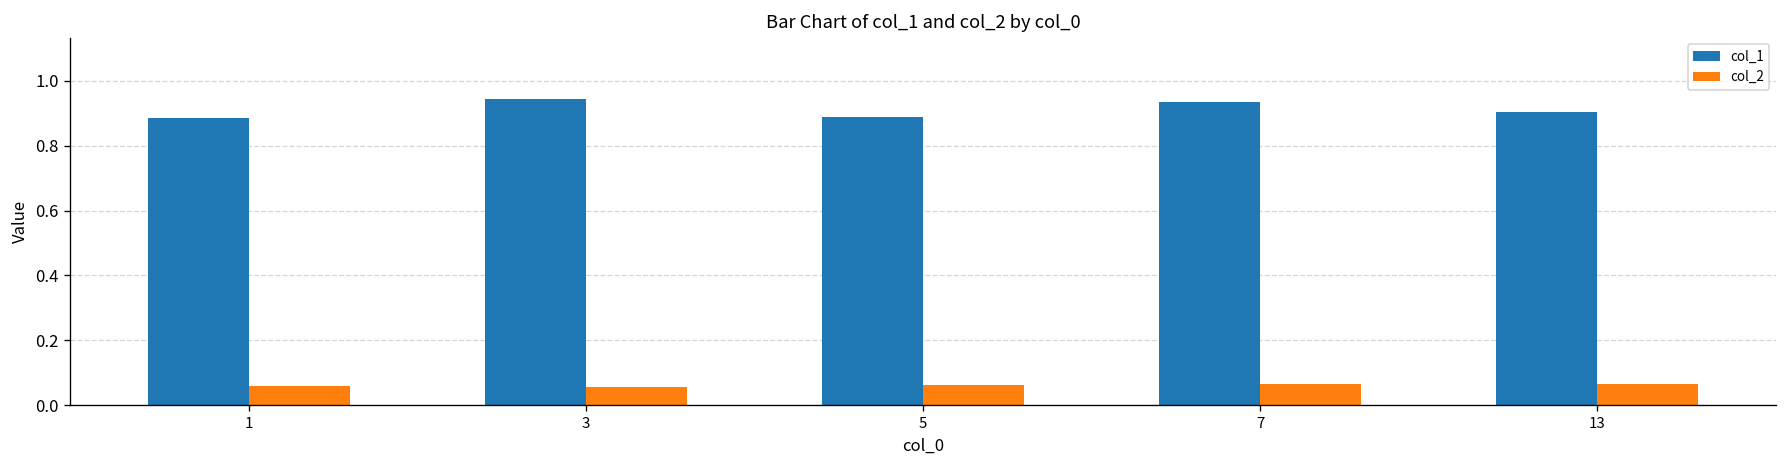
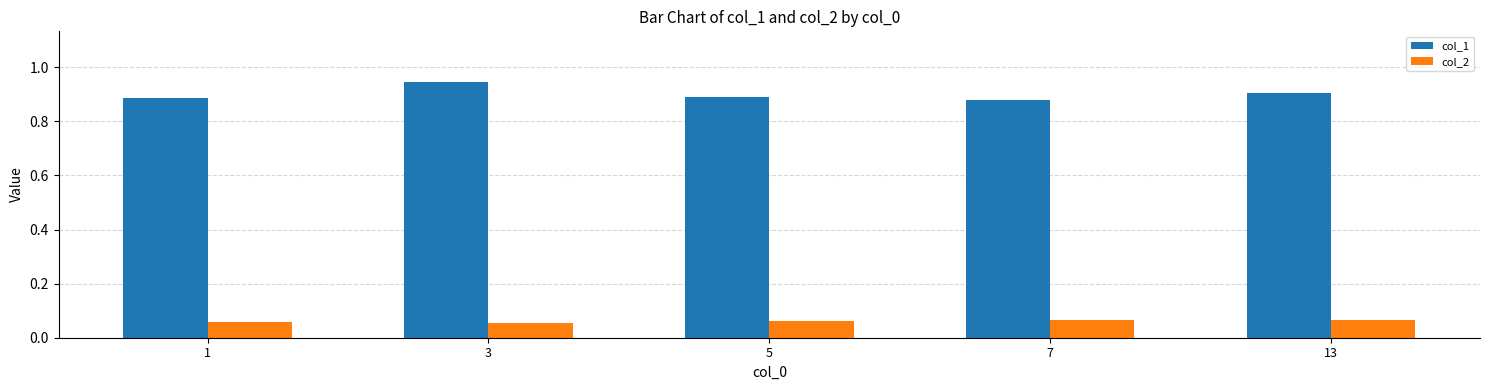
  {
    "col_1": {
      "1": 0.89,
      "3": 0.94,
      "5": 0.89,
-     "7": 0.94,
+     "7": 0.88,
      "13": 0.90
    },
    "col_2": {
      "1": 0.06,
      "3": 0.06,
      "5": 0.06,
      "7": 0.07,
      "13": 0.06
    }
  }
